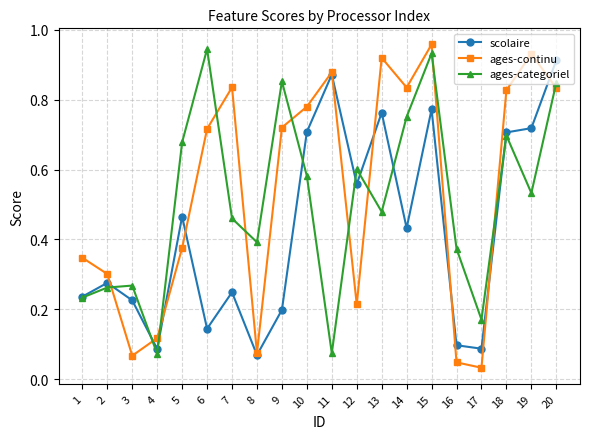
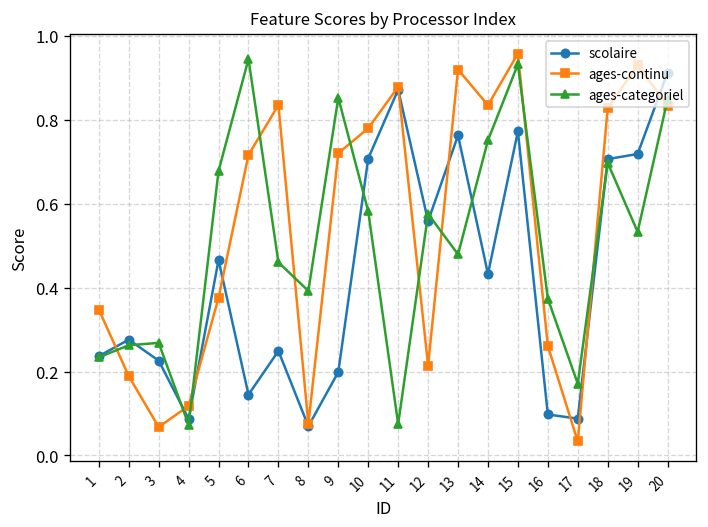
  {
    "scolaire": {
      "2": 0.28,
      "3": 0.23,
      "4": 0.09,
      "5": 0.47,
      "6": 0.14,
      "7": 0.25,
      "9": 0.20,
      "10": 0.71,
      "12": 0.56,
      "13": 0.76,
      "14": 0.43,
      "15": 0.77,
      "16": 0.10,
      "17": 0.09,
      "18": 0.71,
      "19": 0.72
    },
    "ages-continu": {
      "1": 0.35,
-     "2": 0.30,
+     "2": 0.19,
      "3": 0.07,
      "4": 0.12,
      "5": 0.38,
      "6": 0.72,
      "7": 0.83,
      "9": 0.72,
      "10": 0.78,
      "12": 0.21,
      "13": 0.92,
      "14": 0.83,
      "15": 0.96,
-     "16": 0.05,
+     "16": 0.26,
      "17": 0.03,
      "18": 0.83,
      "20": 0.83
    },
    "ages-categoriel": {
      "2": 0.26,
      "3": 0.27,
      "4": 0.07,
      "5": 0.68,
      "6": 0.94,
      "7": 0.46,
      "8": 0.39,
      "9": 0.85,
      "10": 0.58,
      "11": 0.07,
-     "12": 0.60,
+     "12": 0.58,
      "13": 0.48,
      "14": 0.75,
      "15": 0.93,
      "16": 0.37,
      "17": 0.17,
      "18": 0.70,
      "19": 0.53
    }
  }
